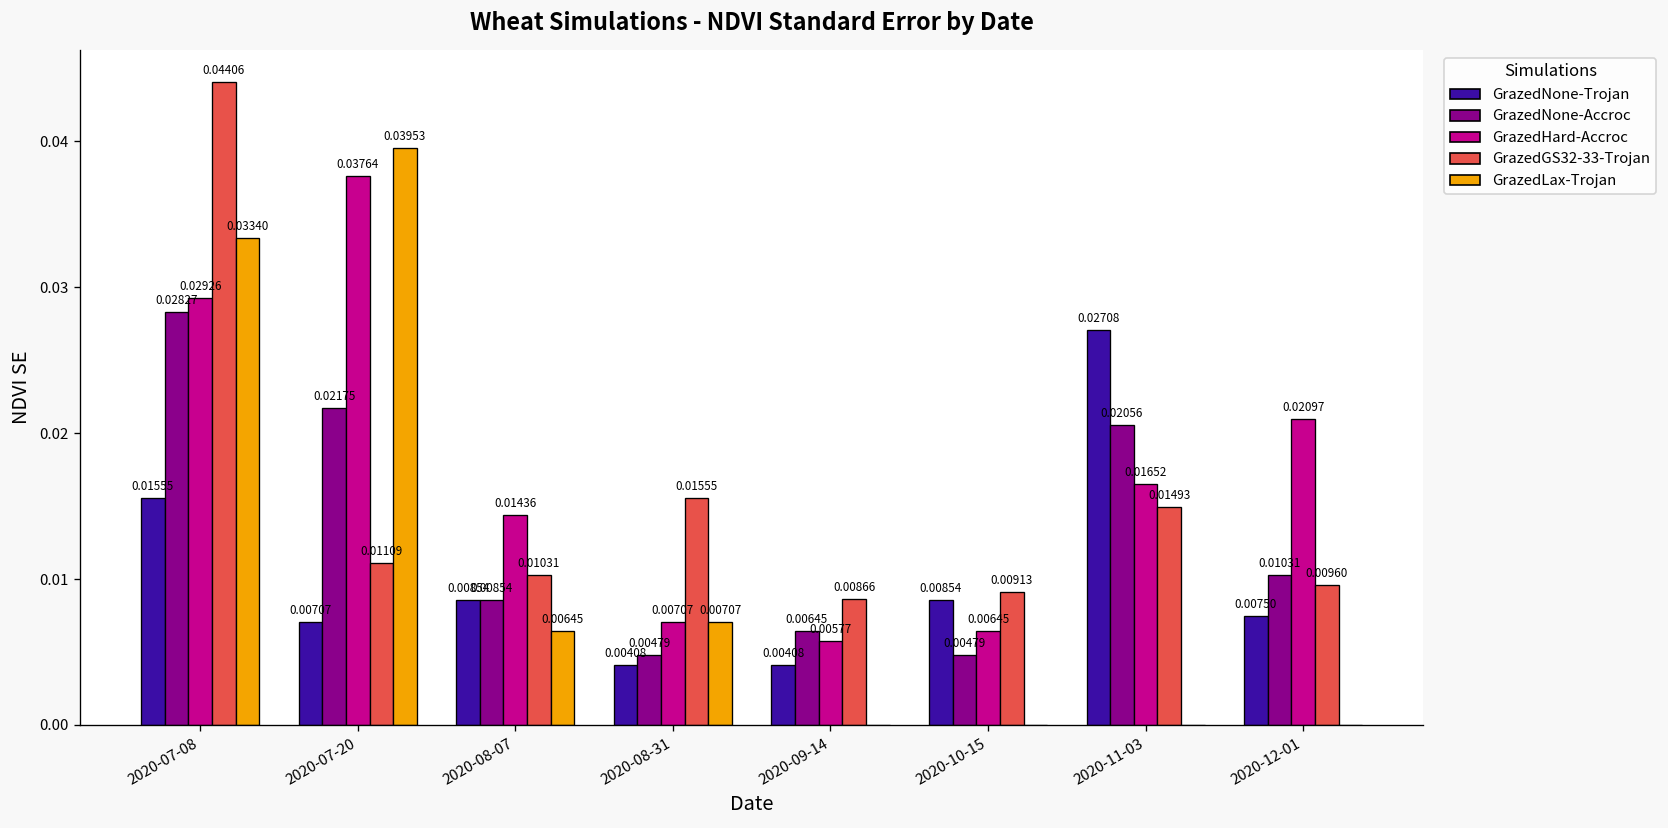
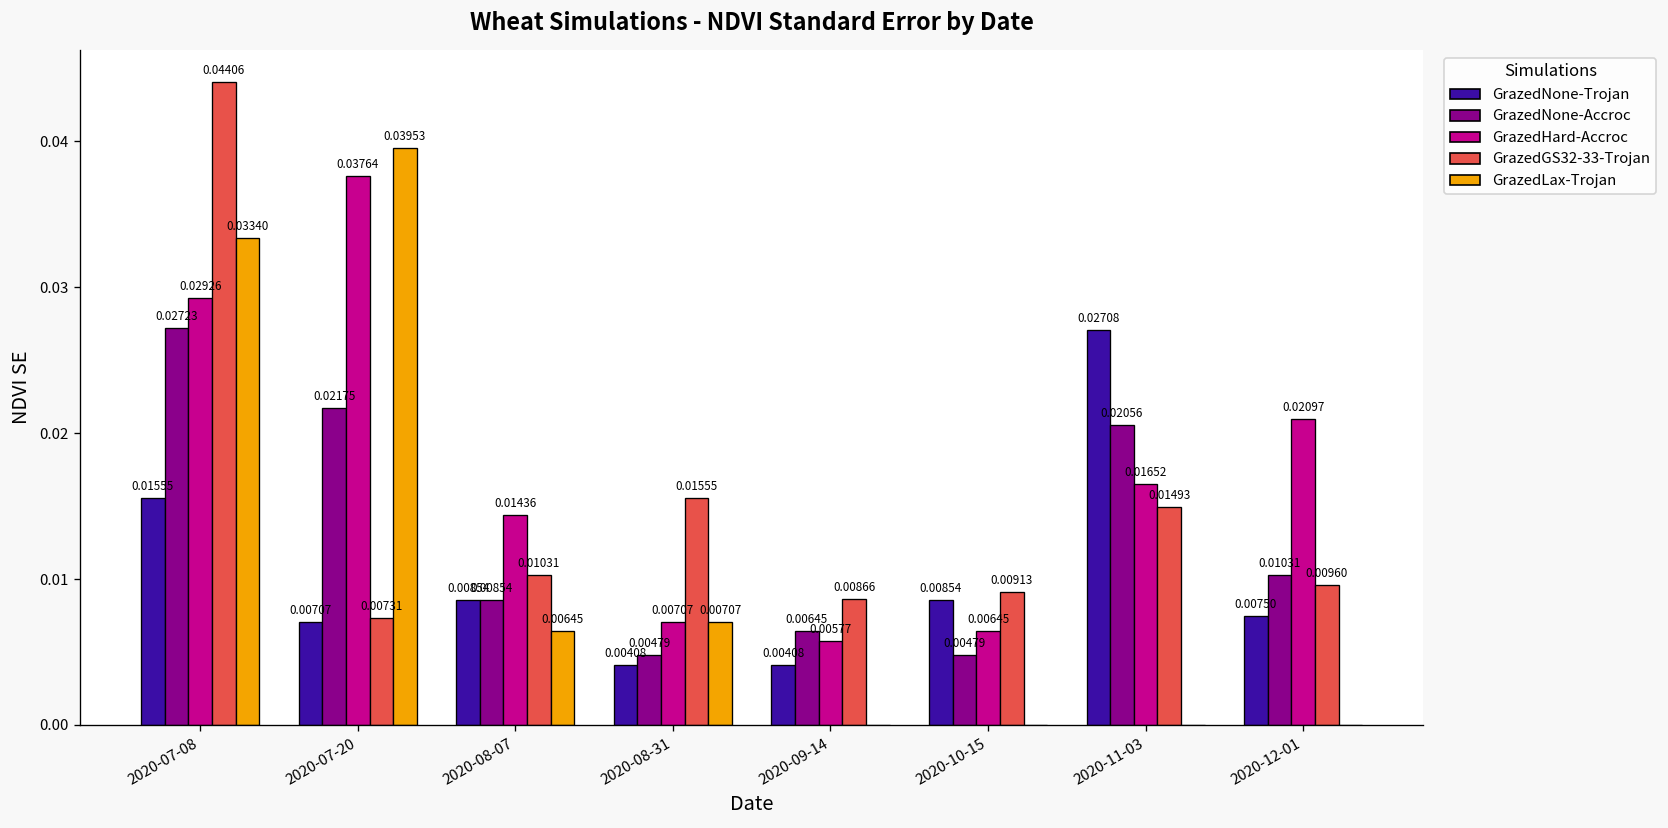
  {
    "GrazedNone-Trojan": {
      "2020-07-08": 0.01555,
      "2020-07-20": 0.00707,
      "2020-08-31": 0.00408,
      "2020-09-14": 0.00408,
      "2020-10-15": 0.00854,
      "2020-11-03": 0.02708,
      "2020-12-01": 0.00750
    },
    "GrazedNone-Accroc": {
-     "2020-07-08": 0.02827,
+     "2020-07-08": 0.02723,
      "2020-07-20": 0.02175,
      "2020-08-31": 0.00479,
      "2020-09-14": 0.00645,
      "2020-10-15": 0.00479,
      "2020-11-03": 0.02056,
      "2020-12-01": 0.01031
    },
    "GrazedHard-Accroc": {
      "2020-07-08": 0.02926,
      "2020-07-20": 0.03764,
      "2020-08-07": 0.01436,
      "2020-08-31": 0.00707,
      "2020-09-14": 0.00577,
      "2020-10-15": 0.00645,
      "2020-11-03": 0.01652,
      "2020-12-01": 0.02097
    },
    "GrazedGS32-33-Trojan": {
      "2020-07-08": 0.04406,
-     "2020-07-20": 0.01109,
+     "2020-07-20": 0.00731,
      "2020-08-07": 0.01031,
      "2020-08-31": 0.01555,
      "2020-09-14": 0.00866,
      "2020-10-15": 0.00913,
      "2020-11-03": 0.01493,
      "2020-12-01": 0.00960
    },
    "GrazedLax-Trojan": {
      "2020-07-08": 0.03340,
      "2020-07-20": 0.03953,
      "2020-08-07": 0.00645,
      "2020-08-31": 0.00707
    }
  }
